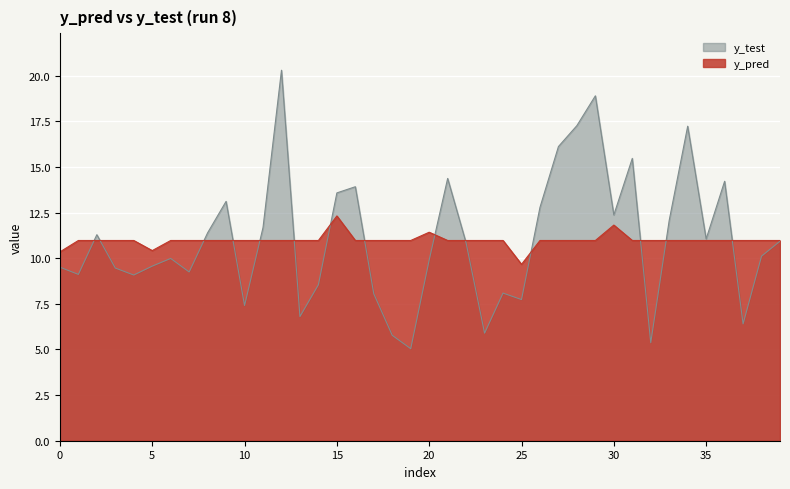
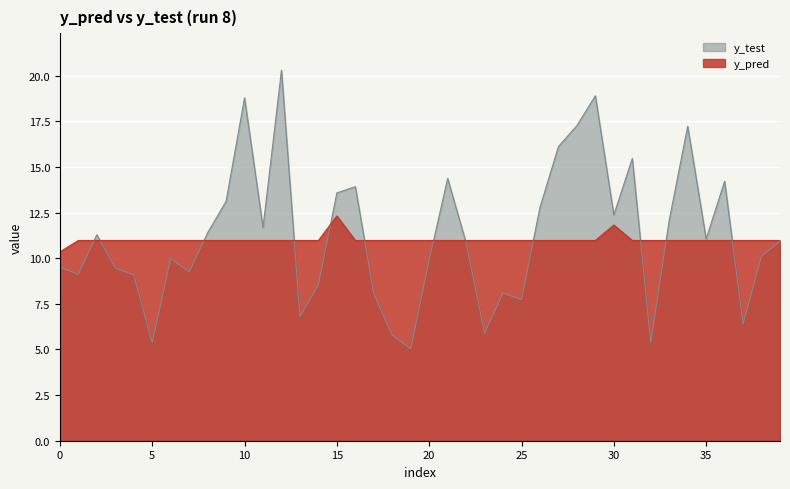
  {
    "y_test": {
      "0": 9.5,
-     "5": 9.6,
-     "10": 7.4,
+     "5": 5.4,
+     "10": 18.8,
      "15": 13.6,
      "20": 9.9,
      "25": 7.7,
      "30": 12.4
    },
    "y_pred": {
      "0": 10.3,
-     "5": 10.4,
+     "5": 11.0,
      "10": 11.0,
      "15": 12.3,
-     "20": 11.4,
-     "25": 9.7,
+     "20": 11.0,
+     "25": 11.0,
      "30": 11.8
    }
  }
